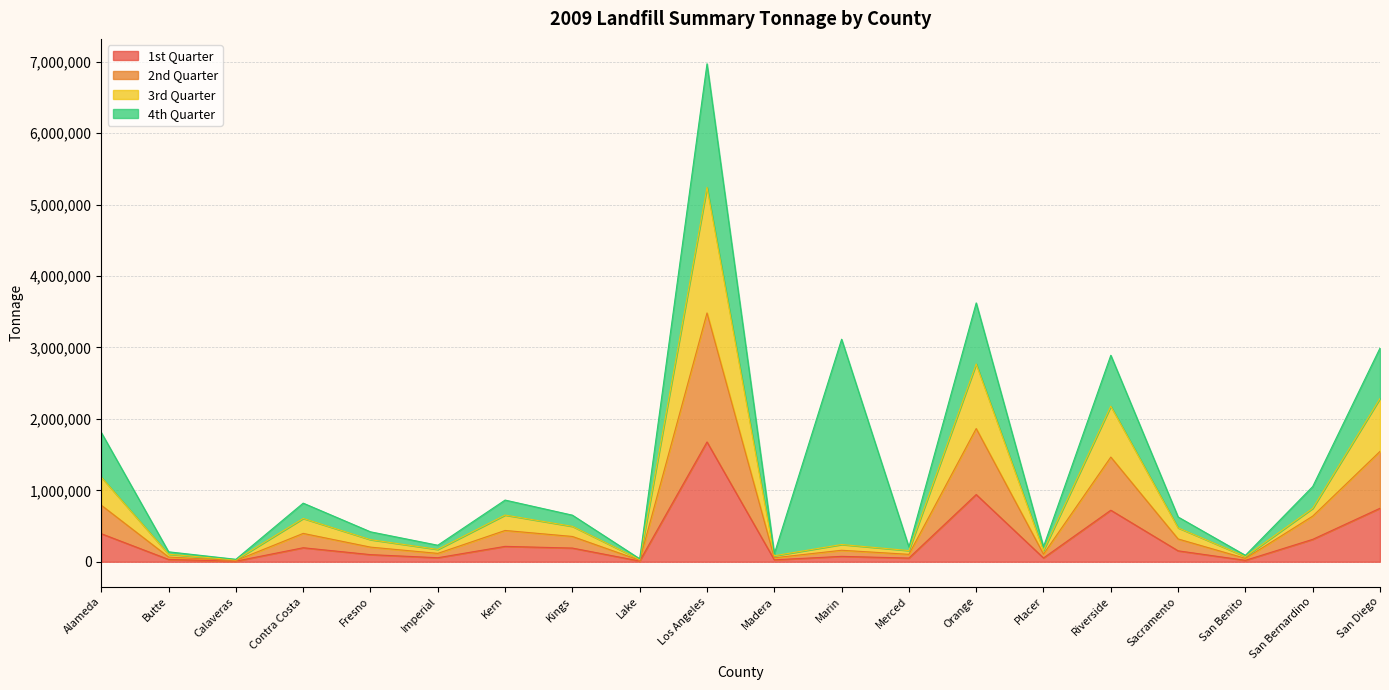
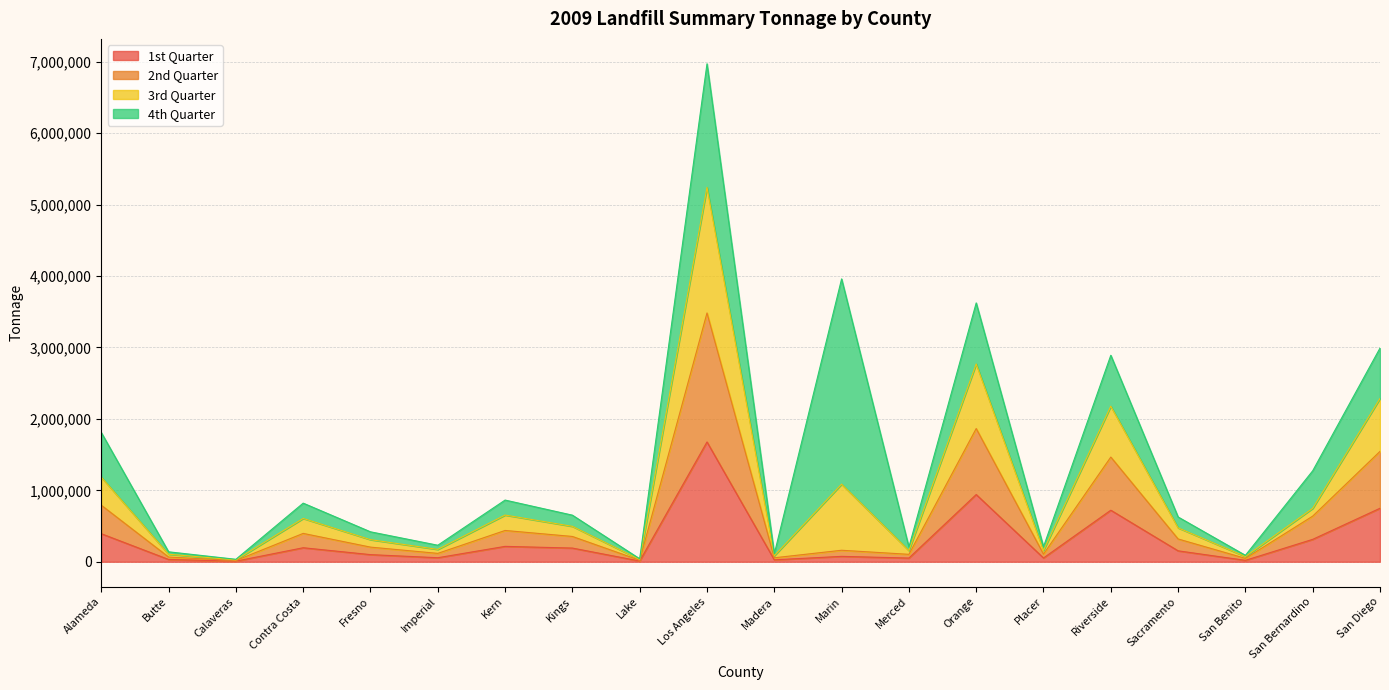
  {
    "3rd Quarter": {
      "Alameda": "400,000",
      "Contra Costa": "200,000",
      "Fresno": "100,000",
      "Imperial": "100,000",
      "Kern": "200,000",
      "Kings": "100,000",
      "Los Angeles": "1,800,000",
-     "Marin": "100,000",
+     "Marin": "900,000",
      "Merced": "100,000",
      "Orange": "900,000",
      "Placer": "100,000",
      "Riverside": "700,000",
      "Sacramento": "200,000",
      "San Bernardino": "100,000",
      "San Diego": "700,000"
    },
    "4th Quarter": {
      "Alameda": "600,000",
      "Contra Costa": "200,000",
      "Fresno": "100,000",
      "Imperial": "100,000",
      "Kern": "200,000",
      "Kings": "200,000",
      "Los Angeles": "1,700,000",
      "Marin": "2,900,000",
      "Merced": "0",
      "Orange": "900,000",
      "Placer": "100,000",
      "Riverside": "700,000",
      "Sacramento": "200,000",
-     "San Bernardino": "300,000",
+     "San Bernardino": "500,000",
      "San Diego": "700,000"
    }
  }
